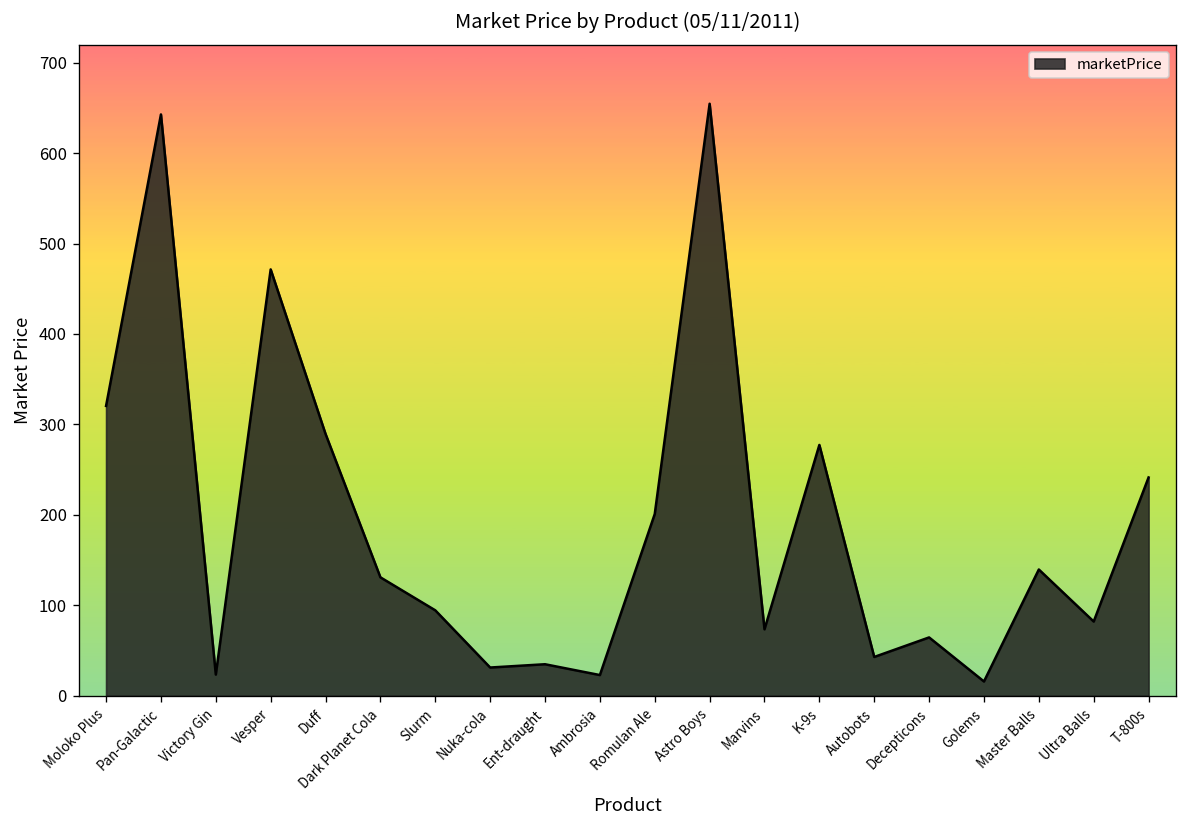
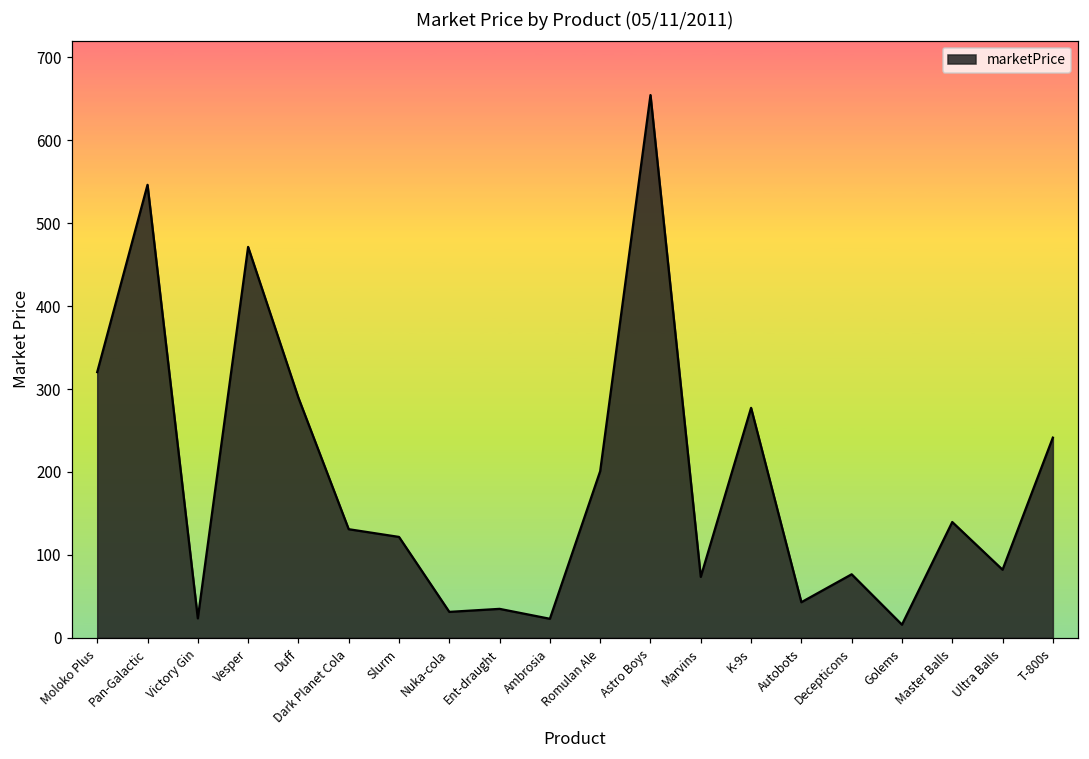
  {
    "Moloko Plus": 320,
-   "Pan-Galactic": 640,
+   "Pan-Galactic": 550,
    "Victory Gin": 20,
    "Vesper": 470,
    "Duff": 290,
    "Dark Planet Cola": 130,
-   "Slurm": 90,
+   "Slurm": 120,
    "Nuka-cola": 30,
    "Ent-draught": 30,
    "Ambrosia": 20,
    "Romulan Ale": 200,
    "Astro Boys": 650,
    "Marvins": 70,
    "K-9s": 280,
    "Autobots": 40,
-   "Decepticons": 60,
+   "Decepticons": 80,
    "Golems": 20,
    "Master Balls": 140,
    "Ultra Balls": 80,
    "T-800s": 240
  }
